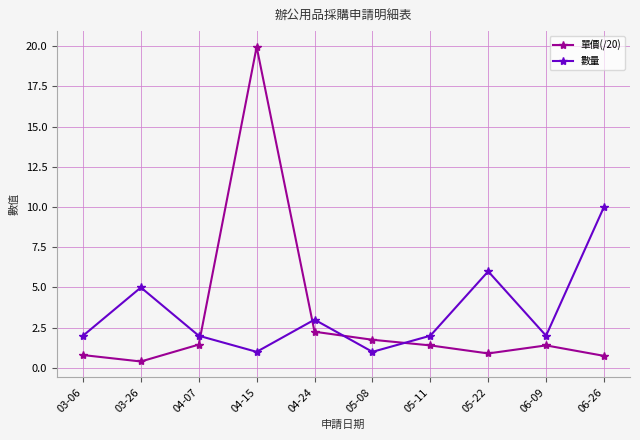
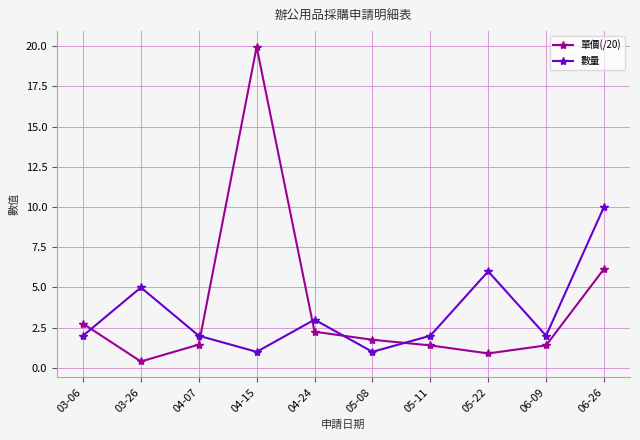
  {
    "單價(/20)": {
-     "03-06": 0.8,
+     "03-06": 2.8,
      "03-26": 0.4,
      "04-07": 1.5,
      "04-15": 20.0,
      "04-24": 2.3,
      "05-08": 1.8,
      "05-11": 1.4,
      "05-22": 0.9,
      "06-09": 1.4,
-     "06-26": 0.8
+     "06-26": 6.2
    },
    "數量": {
      "03-06": 2.0,
      "03-26": 5.0,
      "04-07": 2.0,
      "04-15": 1.0,
      "04-24": 3.0,
      "05-08": 1.0,
      "05-11": 2.0,
      "05-22": 6.0,
      "06-09": 2.0,
      "06-26": 10.0
    }
  }
